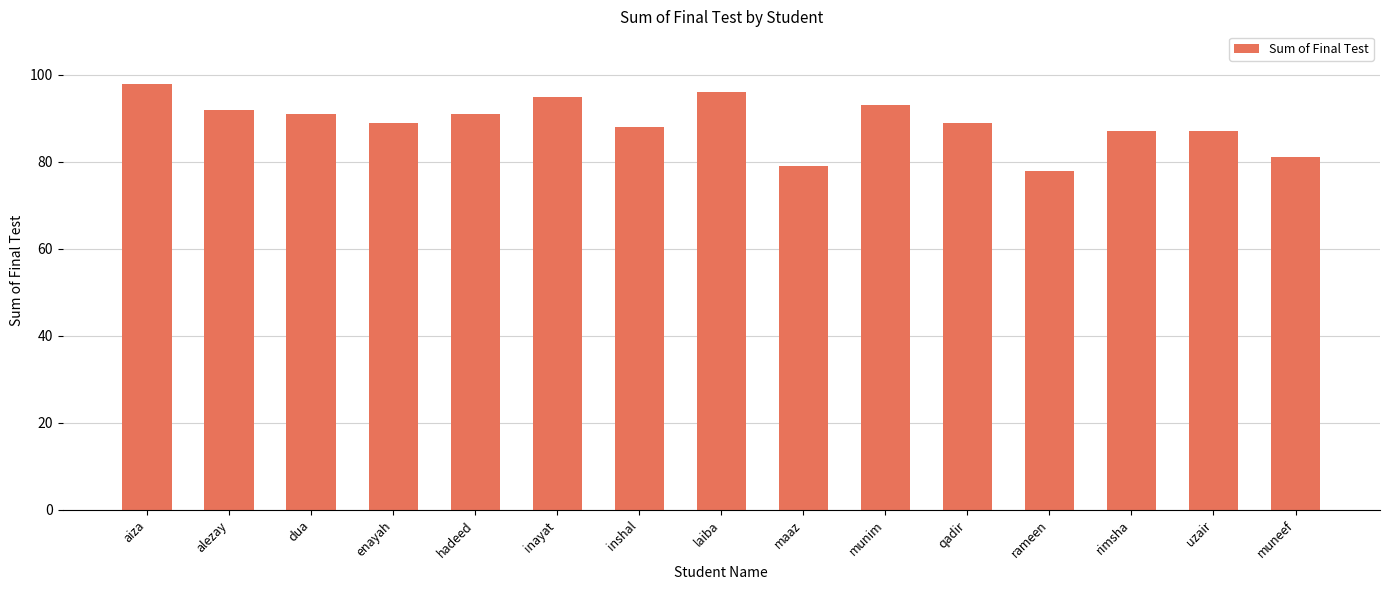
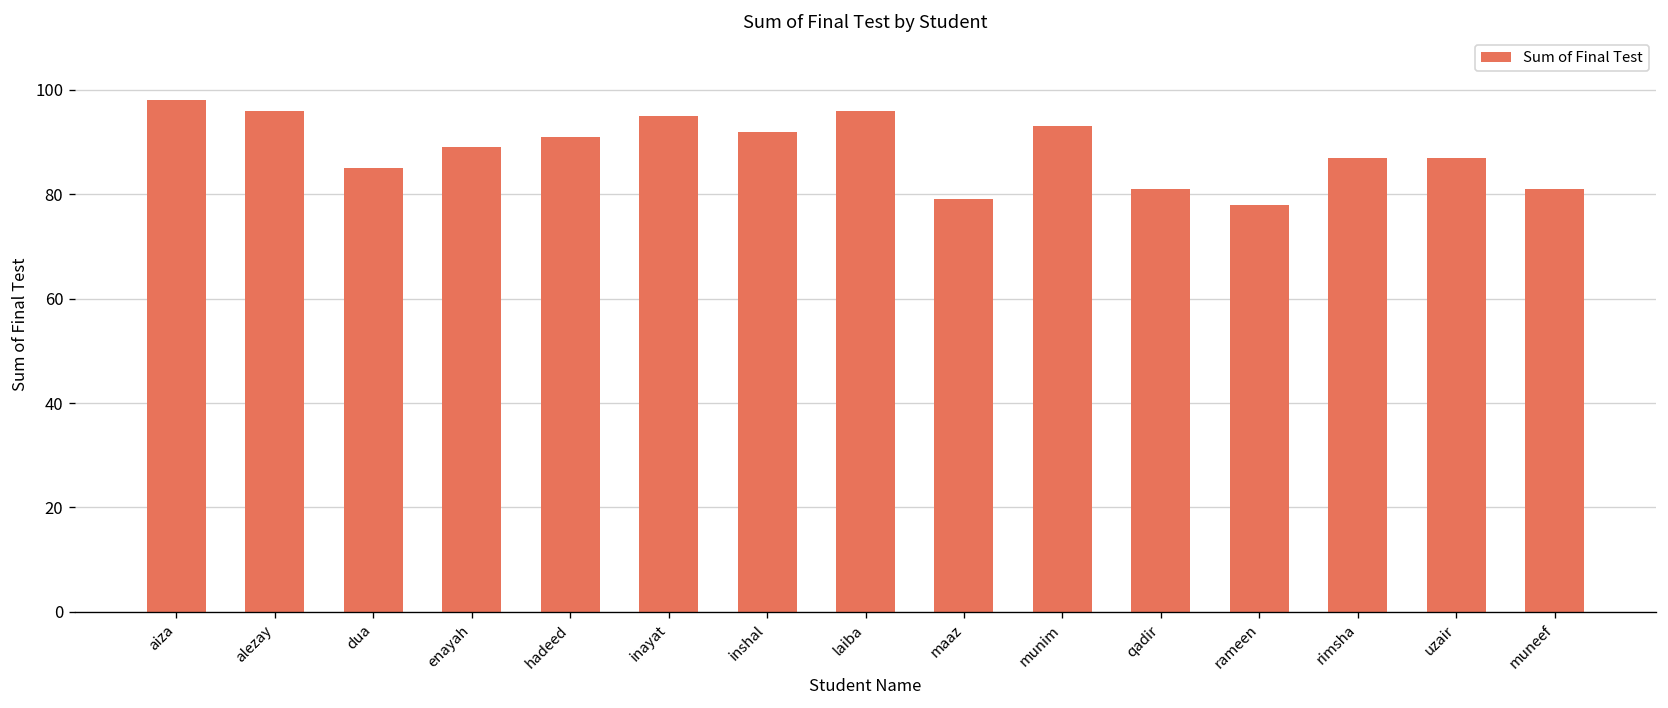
  {
    "aiza": 98,
-   "alezay": 92,
-   "dua": 91,
+   "alezay": 96,
+   "dua": 85,
    "enayah": 89,
    "hadeed": 91,
    "inayat": 95,
-   "inshal": 88,
+   "inshal": 92,
    "laiba": 96,
    "maaz": 79,
    "munim": 93,
-   "qadir": 89,
+   "qadir": 81,
    "rameen": 78,
    "rimsha": 87,
    "uzair": 87,
    "muneef": 81
  }
